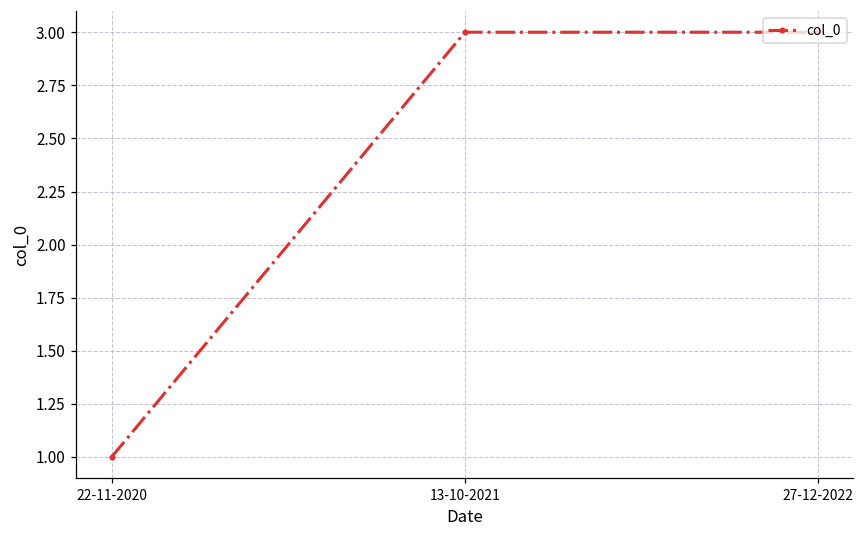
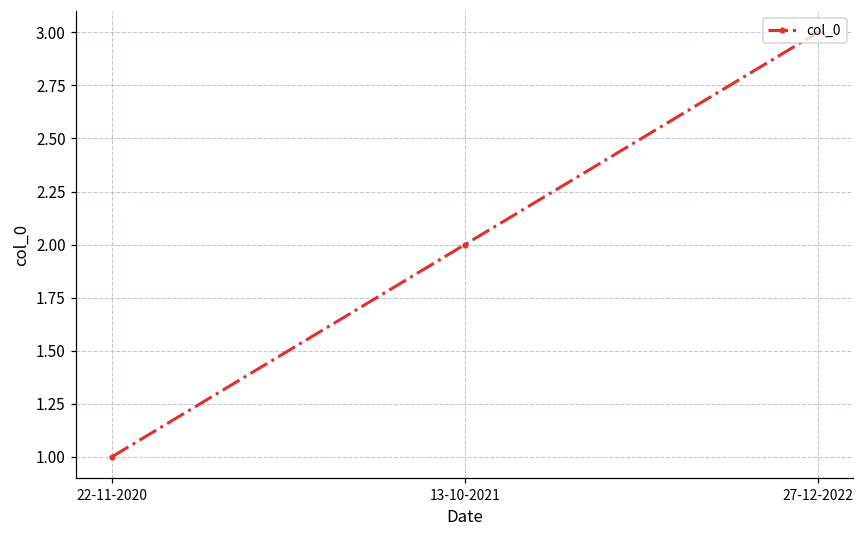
  {
    "22-11-2020": 1,
-   "13-10-2021": 3
+   "13-10-2021": 2
  }
